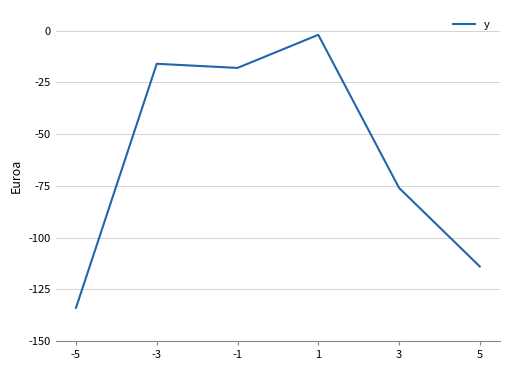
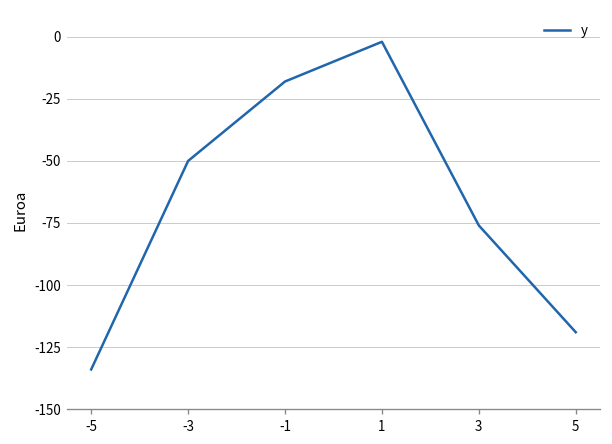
  {
    "-5": -134,
-   "-3": -16,
+   "-3": -50,
    "-1": -18,
    "1": -2,
    "3": -76,
-   "5": -114
+   "5": -119
  }
